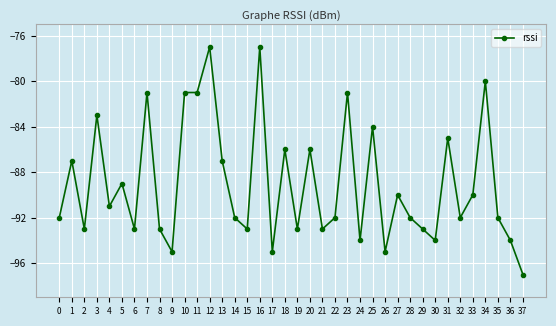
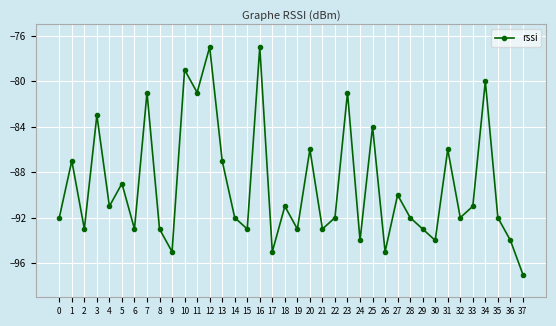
  {
    "0": -92,
    "1": -87,
    "2": -93,
    "3": -83,
    "4": -91,
    "5": -89,
    "6": -93,
    "7": -81,
    "8": -93,
    "9": -95,
-   "10": -81,
+   "10": -79,
    "11": -81,
    "12": -77,
    "13": -87,
    "14": -92,
    "15": -93,
    "16": -77,
    "17": -95,
-   "18": -86,
+   "18": -91,
    "19": -93,
    "20": -86,
    "21": -93,
    "22": -92,
    "23": -81,
    "24": -94,
    "25": -84,
    "26": -95,
    "27": -90,
    "28": -92,
    "29": -93,
    "30": -94,
-   "31": -85,
+   "31": -86,
    "32": -92,
-   "33": -90,
+   "33": -91,
    "34": -80,
    "35": -92,
    "36": -94,
    "37": -97
  }
